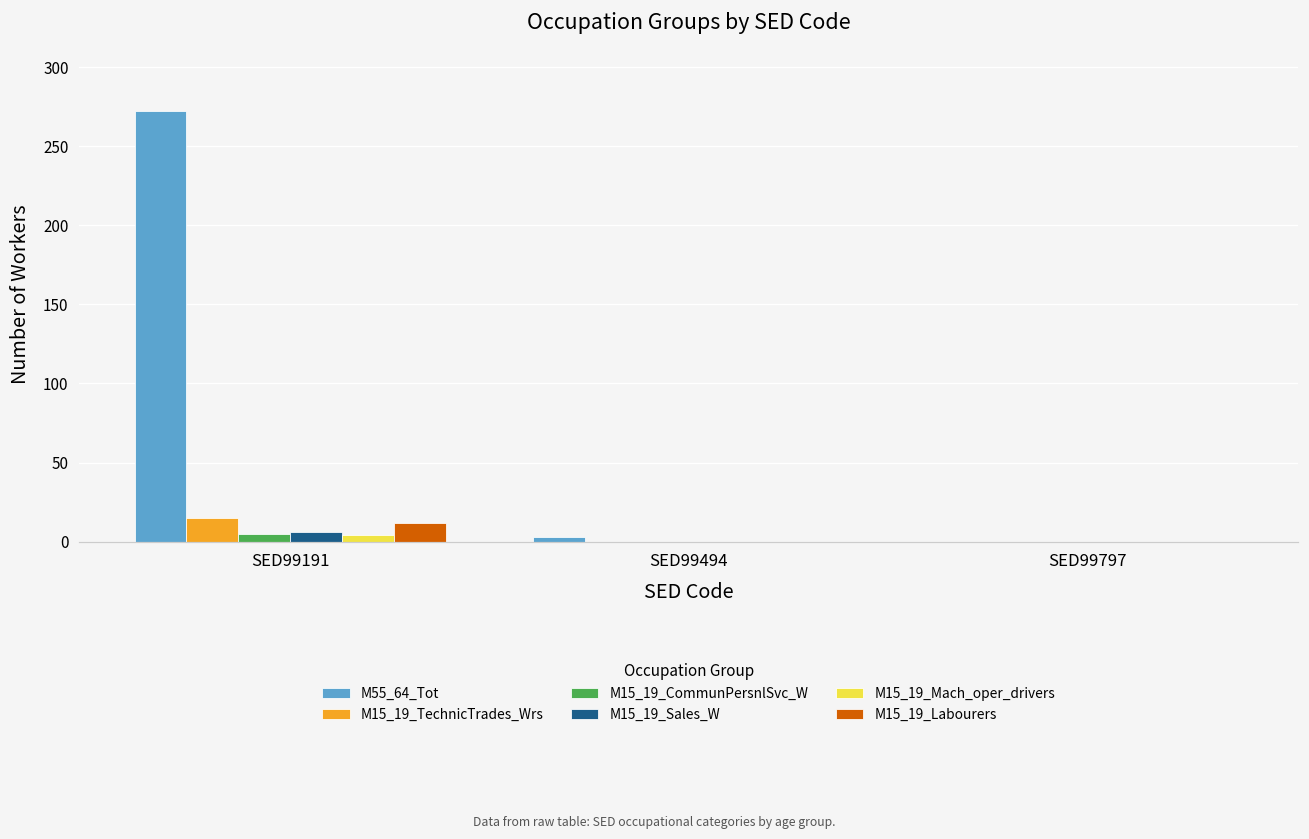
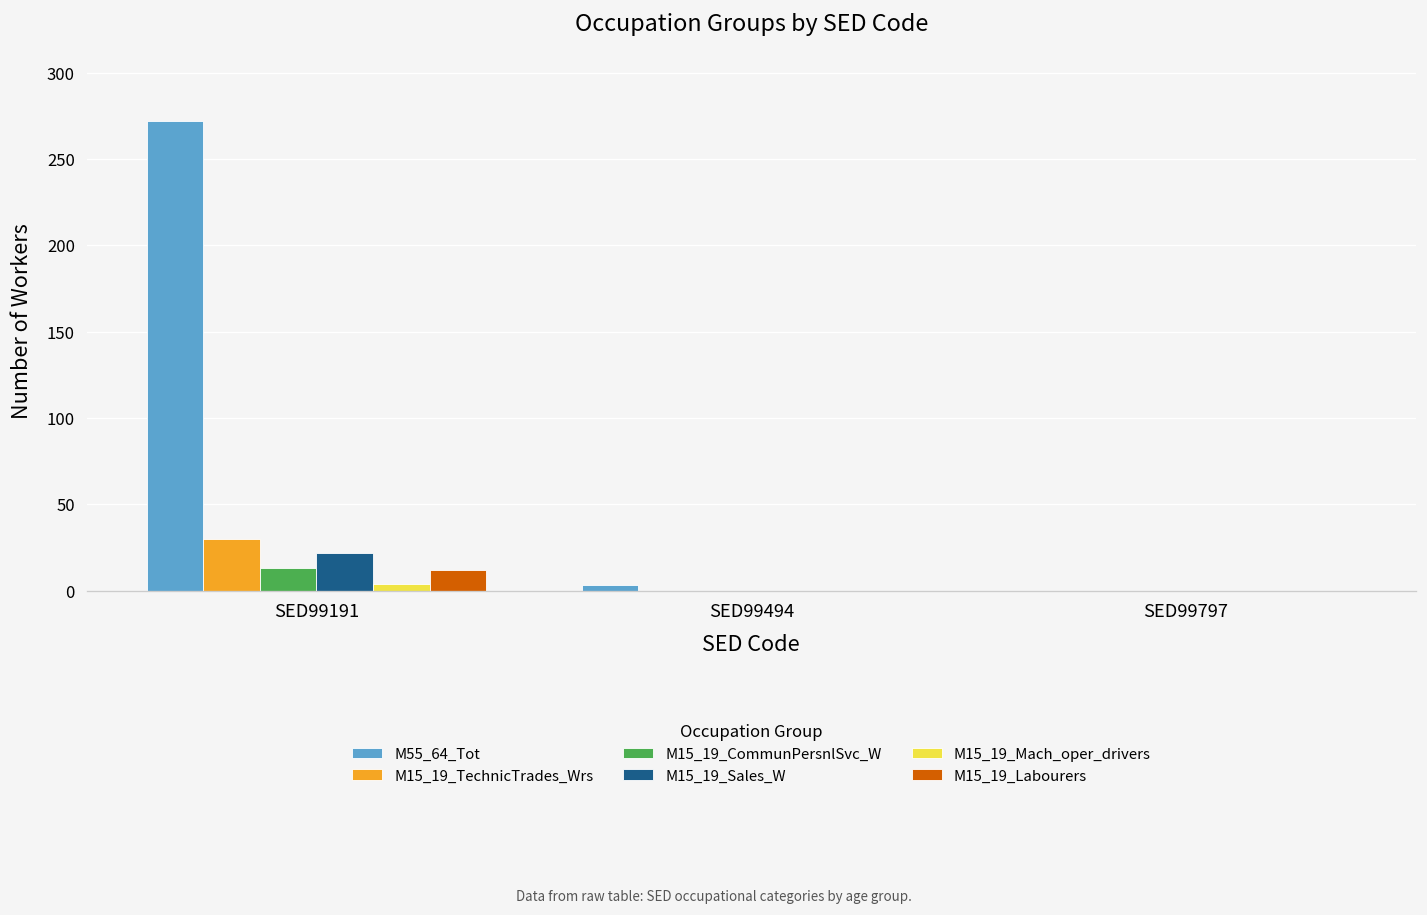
  {
    "M55_64_Tot": {
      "SED99191": 272,
      "SED99494": 3,
      "SED99797": 0
    },
    "M15_19_TechnicTrades_Wrs": {
-     "SED99191": 15,
+     "SED99191": 30,
      "SED99494": 0,
      "SED99797": 0
    },
    "M15_19_CommunPersnlSvc_W": {
-     "SED99191": 5,
+     "SED99191": 13,
      "SED99494": 0,
      "SED99797": 0
    },
    "M15_19_Sales_W": {
-     "SED99191": 6,
+     "SED99191": 22,
      "SED99494": 0,
      "SED99797": 0
    },
    "M15_19_Mach_oper_drivers": {
      "SED99191": 4,
      "SED99494": 0,
      "SED99797": 0
    },
    "M15_19_Labourers": {
      "SED99191": 12,
      "SED99494": 0,
      "SED99797": 0
    }
  }
